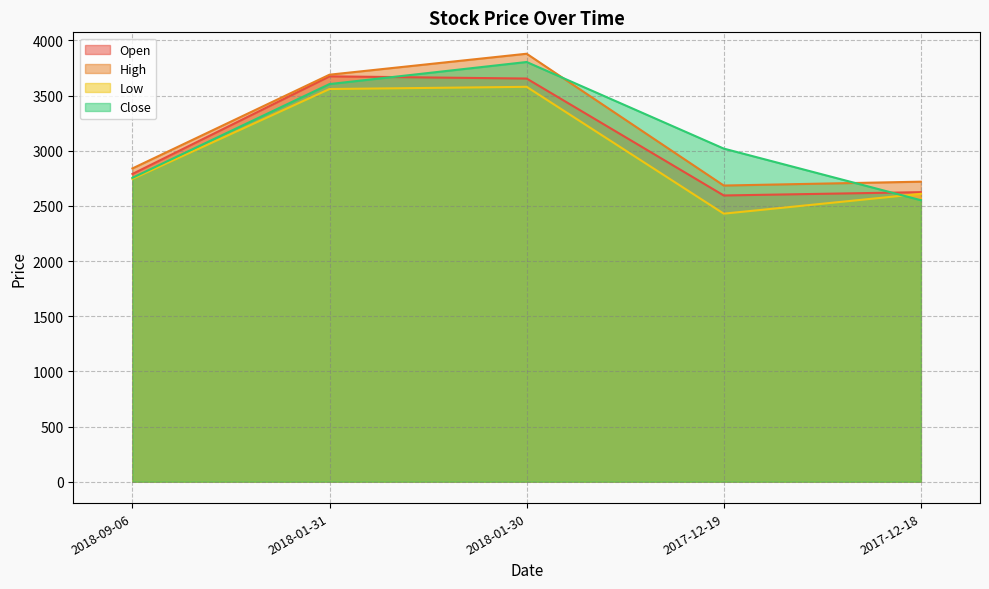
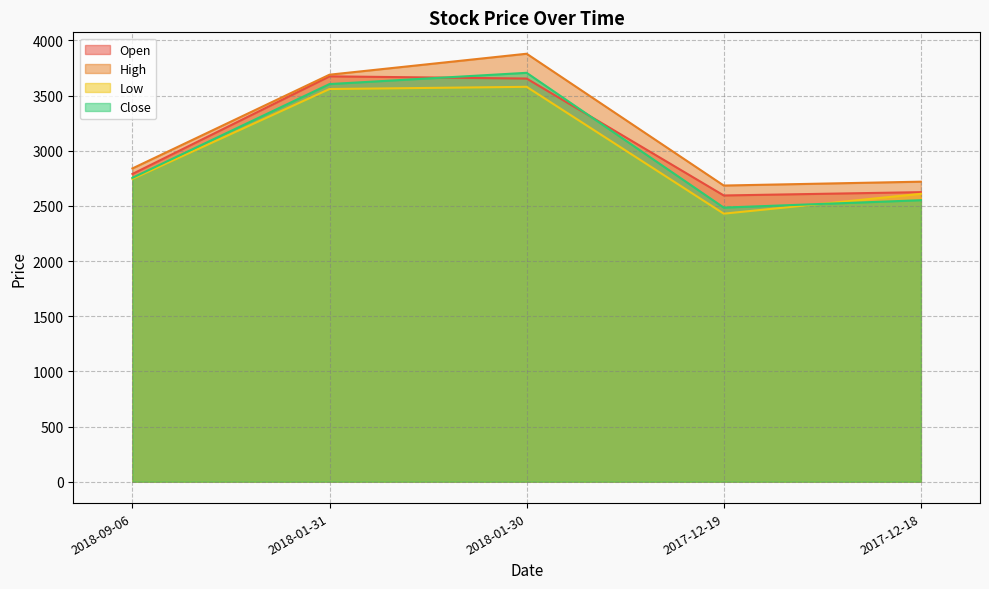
  {
    "Close": {
      "2018-01-31": 3610,
-     "2018-01-30": 3810,
-     "2017-12-19": 3020,
+     "2018-01-30": 3710,
+     "2017-12-19": 2490,
      "2017-12-18": 2550
    }
  }
